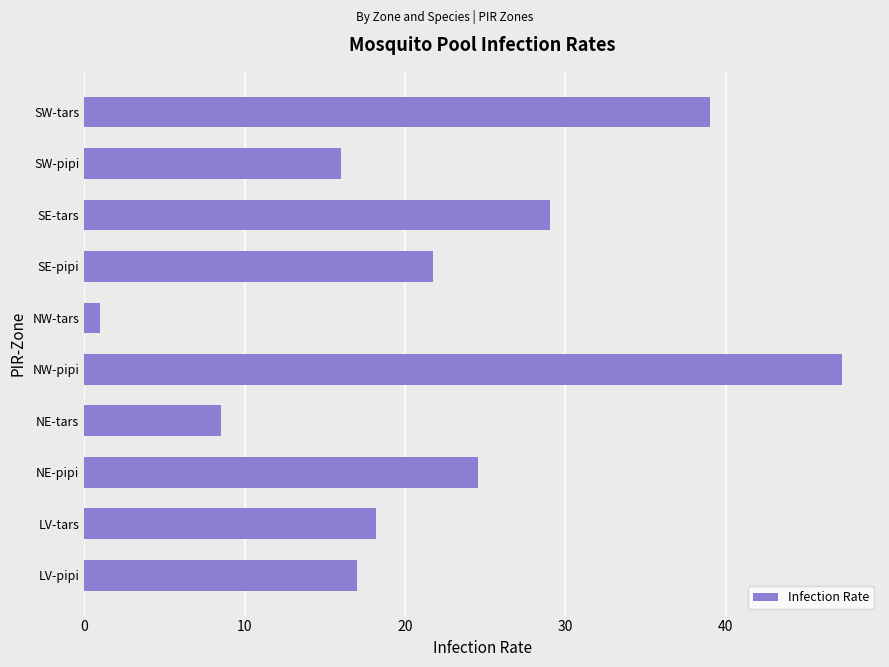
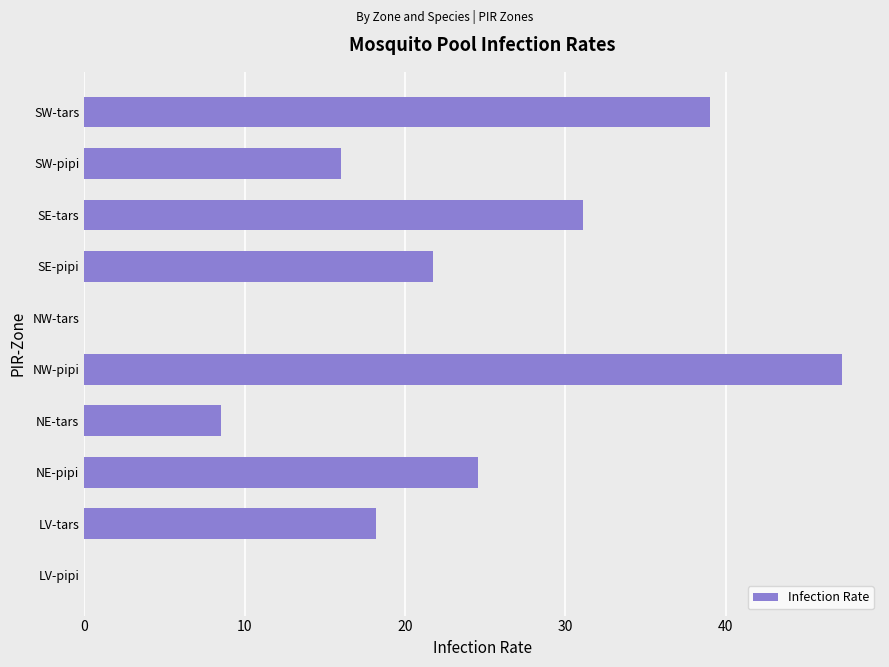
  {
    "SW-tars": 39.0,
    "SW-pipi": 16.0,
-   "SE-tars": 29.0,
+   "SE-tars": 31.1,
    "SE-pipi": 21.8,
-   "NW-tars": 1,
+   "NW-tars": 0,
    "NW-pipi": 47.3,
    "NE-tars": 8.5,
    "NE-pipi": 24.6,
    "LV-tars": 18.2,
-   "LV-pipi": 17
+   "LV-pipi": 0
  }
